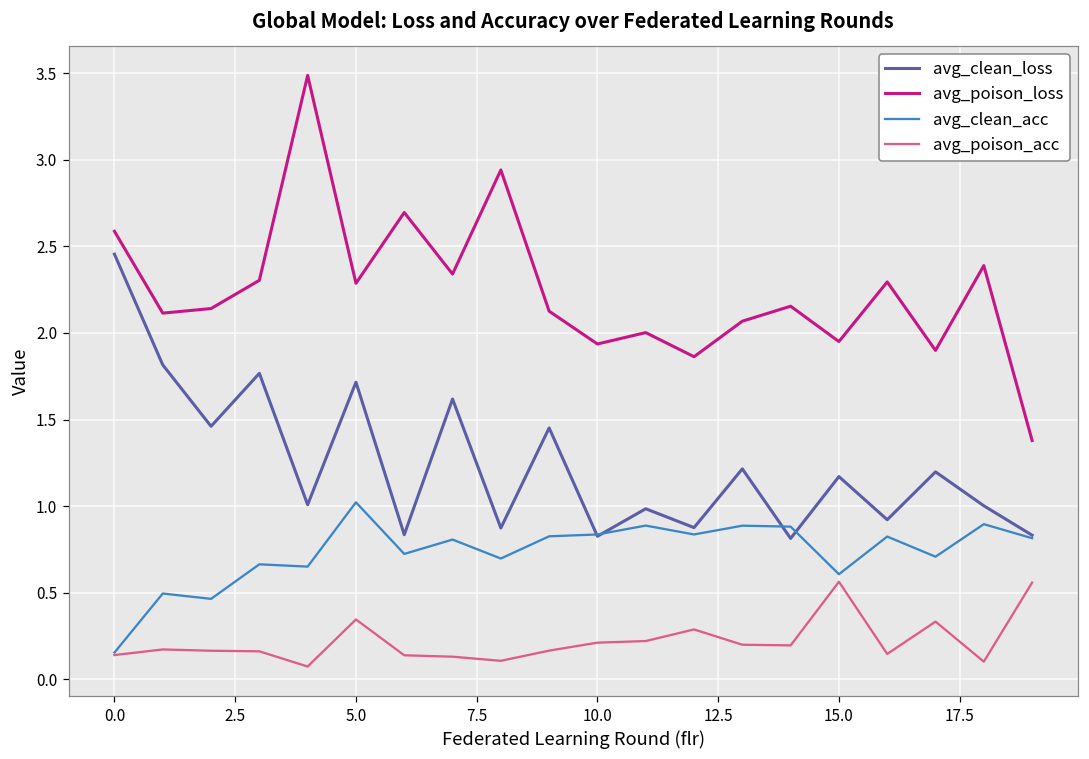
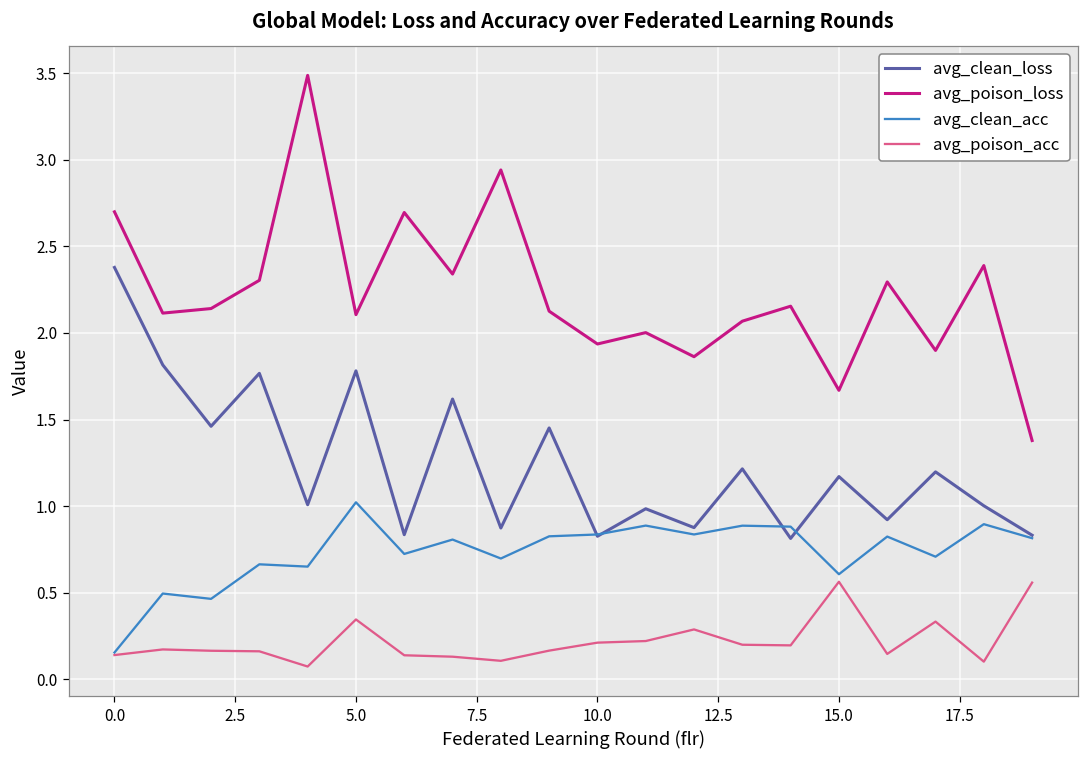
  {
    "avg_clean_loss": {
-     "0.0": 2.45,
-     "5.0": 1.72,
+     "0.0": 2.38,
+     "5.0": 1.78,
      "15.0": 1.17
    },
    "avg_poison_loss": {
-     "0.0": 2.59,
-     "5.0": 2.29,
+     "0.0": 2.70,
+     "5.0": 2.11,
      "10.0": 1.94,
-     "15.0": 1.95
+     "15.0": 1.67
    },
    "avg_clean_acc": {
      "5.0": 1.02,
      "15.0": 0.61
    },
    "avg_poison_acc": {
      "5.0": 0.35,
      "10.0": 0.21,
      "15.0": 0.56
    }
  }
